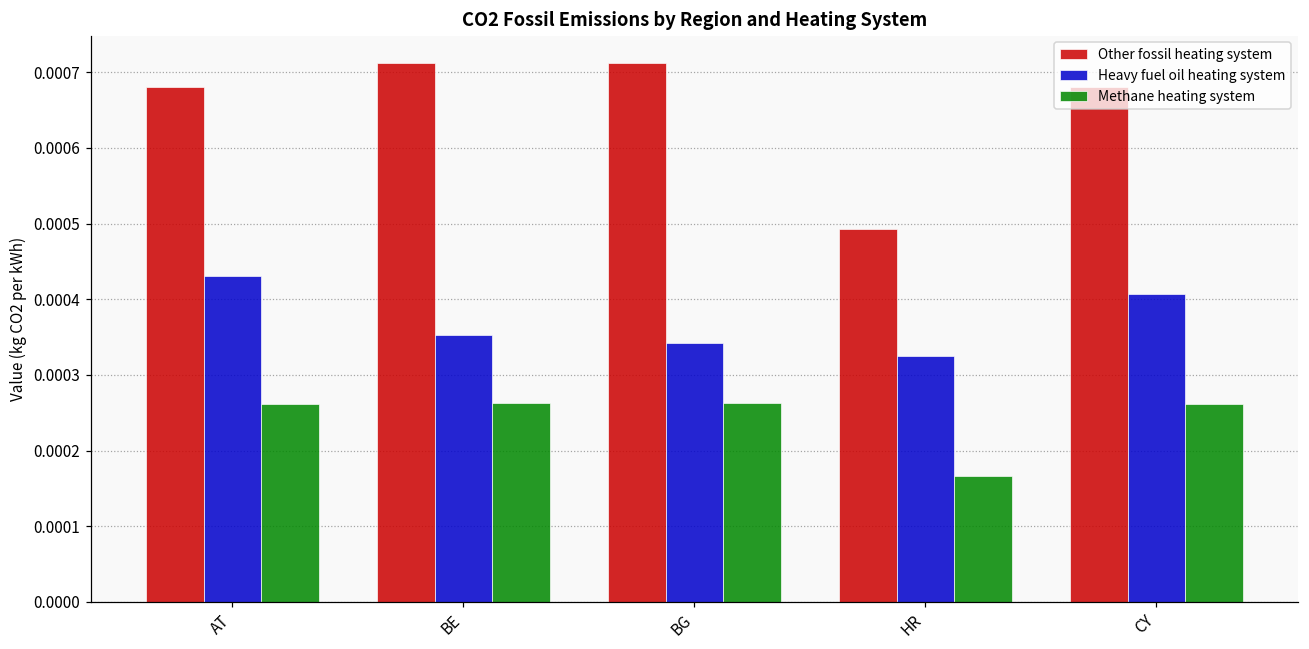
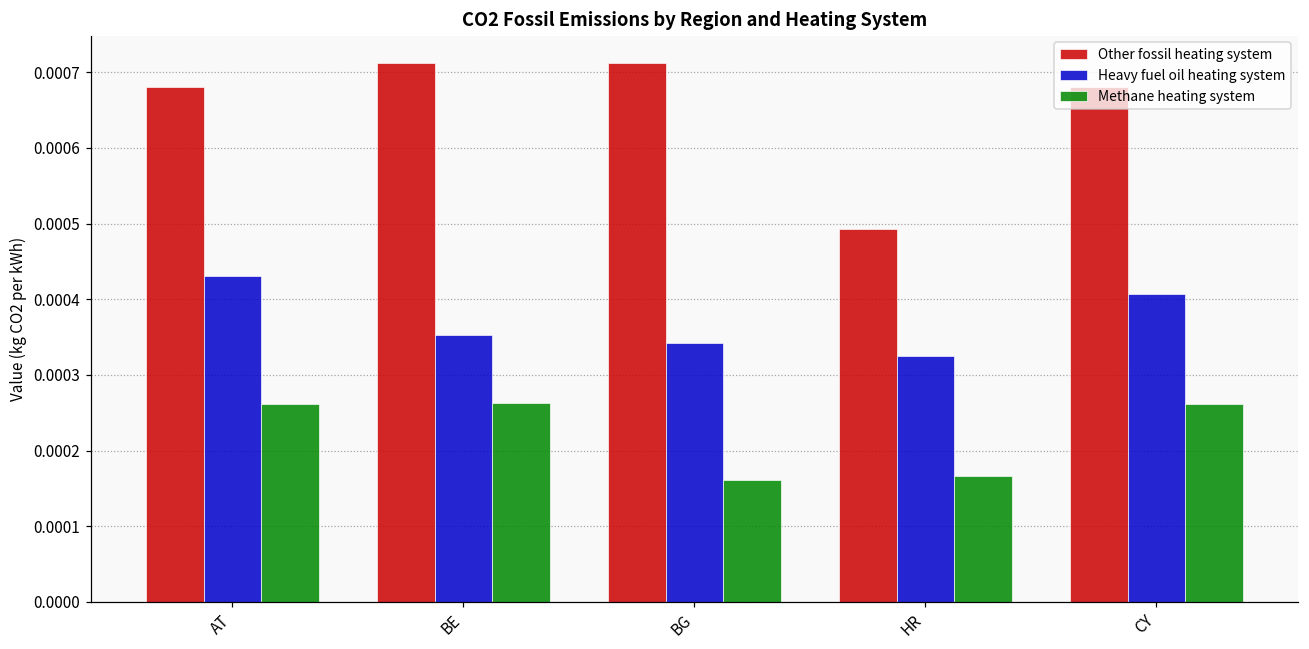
  {
    "Other fossil heating system": {
      "AT": 0.00068,
      "BE": 0.00071,
      "BG": 0.00071,
      "HR": 0.00049
    },
    "Heavy fuel oil heating system": {
      "AT": 0.00043,
      "BE": 0.00035,
      "BG": 0.00034,
      "HR": 0.00033,
      "CY": 0.00041
    },
    "Methane heating system": {
      "AT": 0.00026,
      "BE": 0.00026,
-     "BG": 0.00026,
+     "BG": 0.00016,
      "HR": 0.00017,
      "CY": 0.00026
    }
  }
